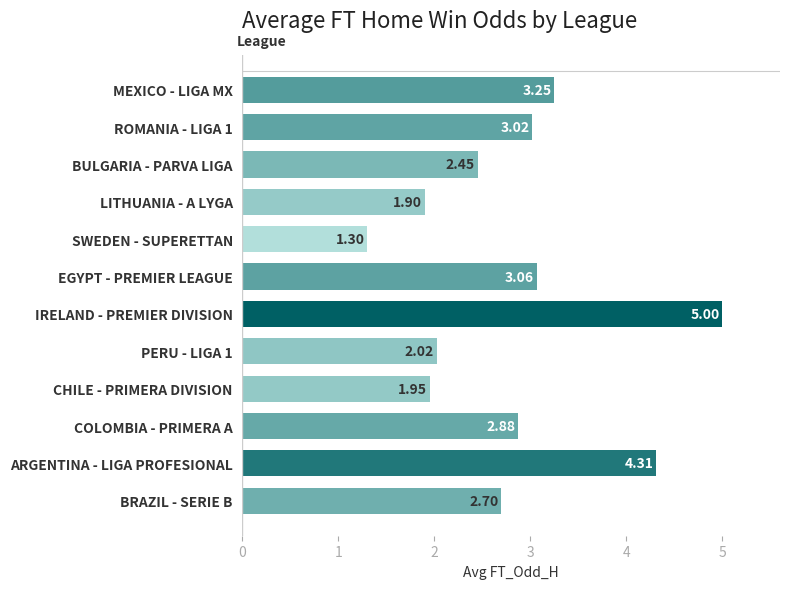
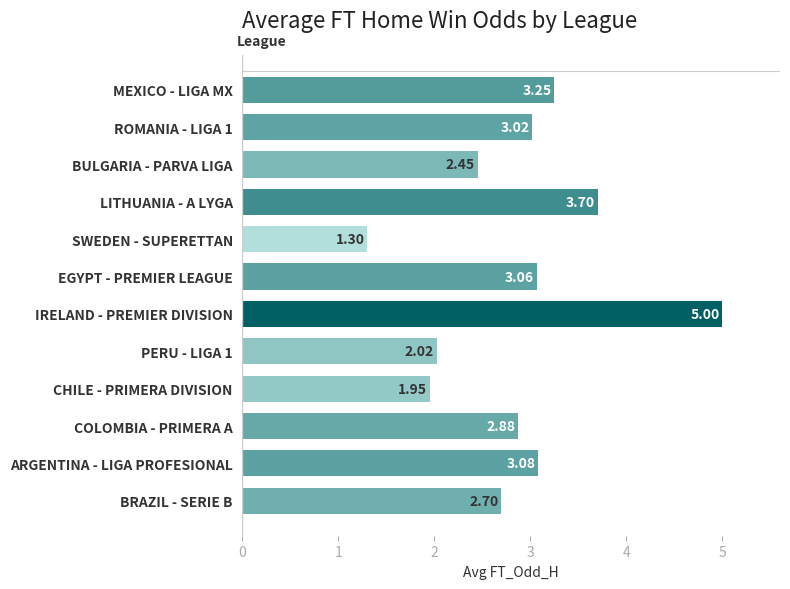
  {
    "MEXICO - LIGA MX": 3.25,
    "ROMANIA - LIGA 1": 3.02,
    "BULGARIA - PARVA LIGA": 2.45,
-   "LITHUANIA - A LYGA": 1.90,
+   "LITHUANIA - A LYGA": 3.70,
    "SWEDEN - SUPERETTAN": 1.30,
    "EGYPT - PREMIER LEAGUE": 3.06,
    "IRELAND - PREMIER DIVISION": 5.00,
    "PERU - LIGA 1": 2.02,
    "CHILE - PRIMERA DIVISION": 1.95,
    "COLOMBIA - PRIMERA A": 2.88,
-   "ARGENTINA - LIGA PROFESIONAL": 4.31,
+   "ARGENTINA - LIGA PROFESIONAL": 3.08,
    "BRAZIL - SERIE B": 2.70
  }
